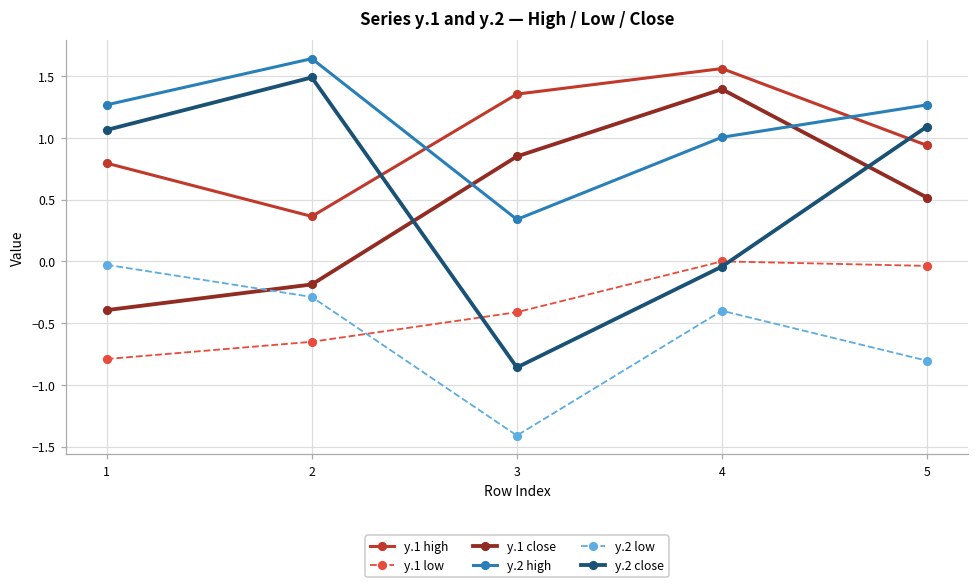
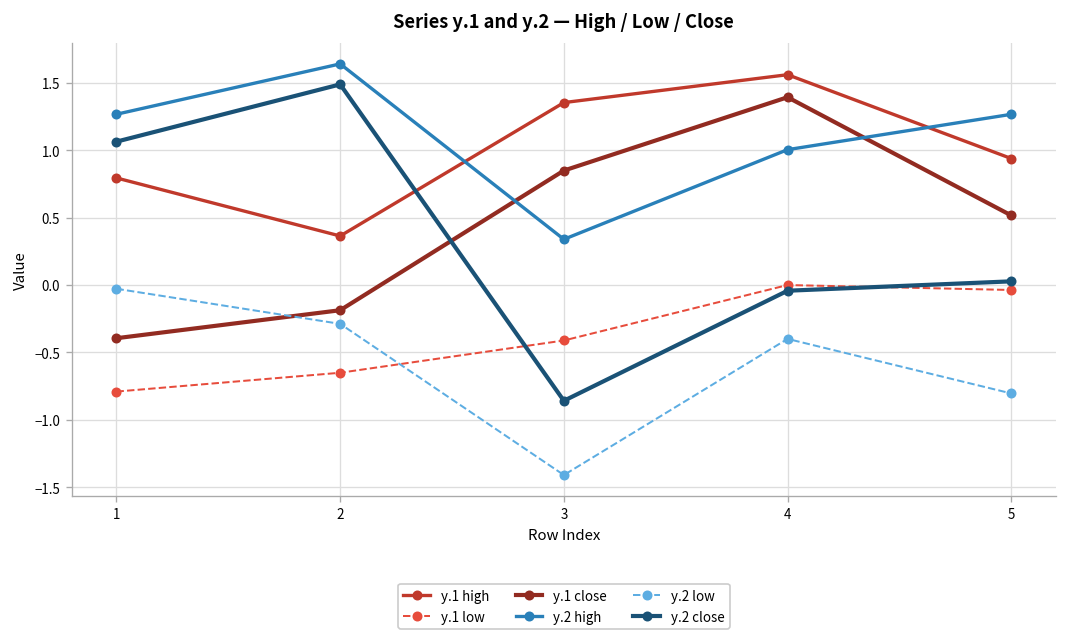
  {
    "y.2 high": {
      "1": 1.27,
      "2": 1.64,
      "3": 0.34,
      "4": 1.00,
      "5": 1.27
    },
    "y.2 low": {
      "1": -0.03,
      "2": -0.29,
      "3": -1.41,
      "4": -0.40,
      "5": -0.80
    },
    "y.2 close": {
      "1": 1.06,
      "2": 1.49,
      "3": -0.86,
      "4": -0.04,
-     "5": 1.09
+     "5": 0.03
    }
  }
